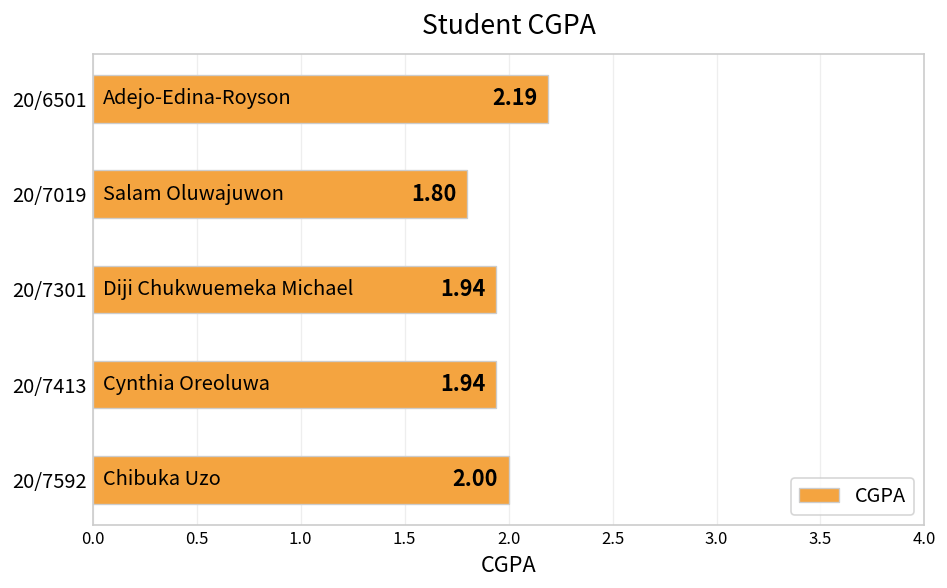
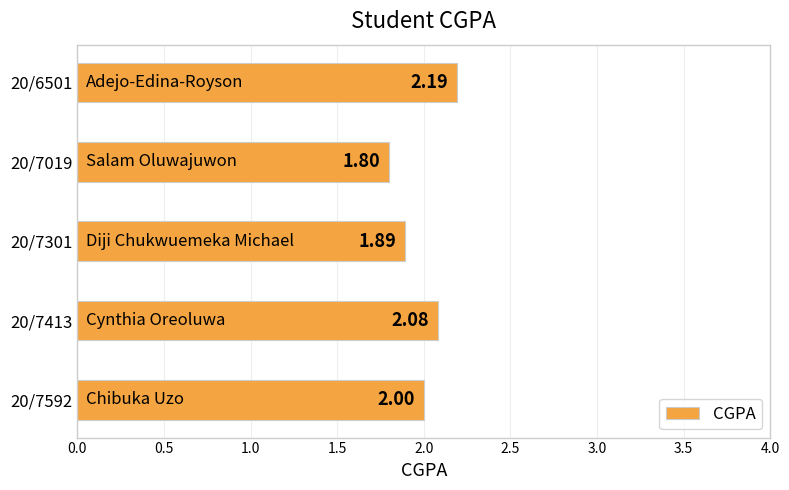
  {
    "20/6501": 2.19,
    "20/7019": 1.80,
-   "20/7301": 1.94,
-   "20/7413": 1.94,
+   "20/7301": 1.89,
+   "20/7413": 2.08,
    "20/7592": 2.00
  }
